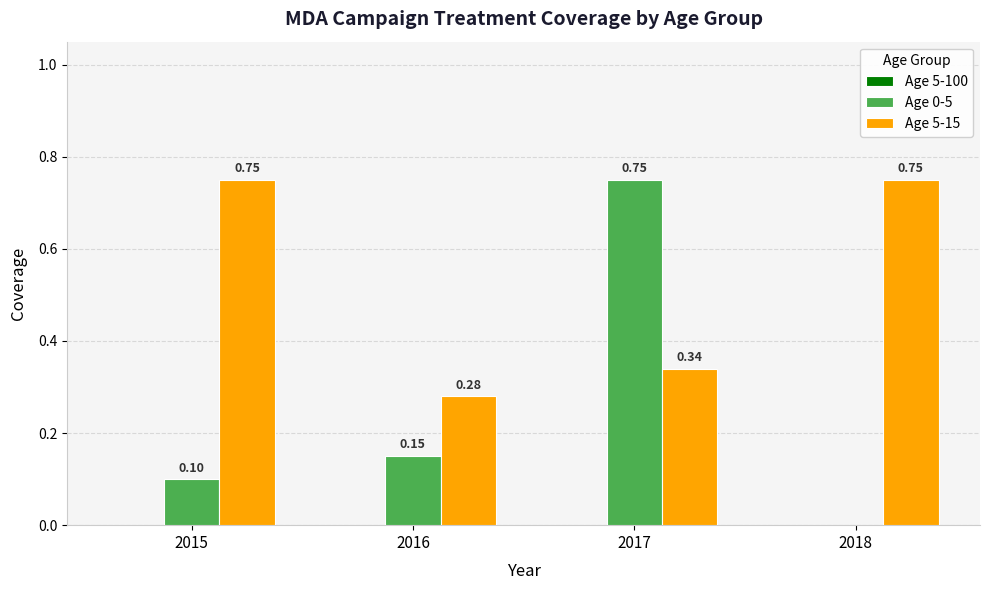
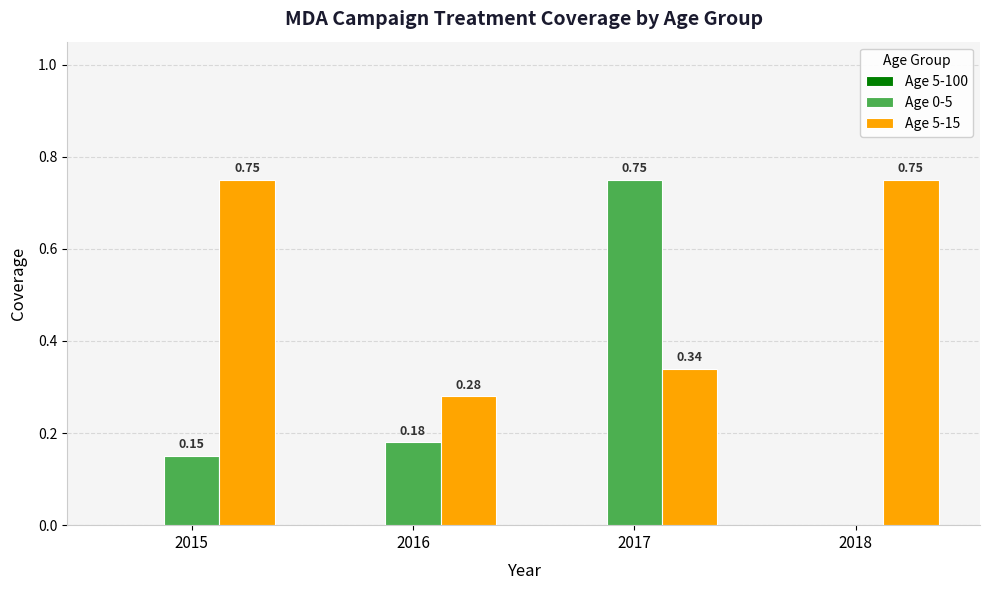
  {
    "Age 5-100": {
      "2015": 0.00,
      "2016": 0.00,
      "2017": 0.00,
      "2018": 0.00
    },
    "Age 0-5": {
-     "2015": 0.10,
-     "2016": 0.15,
+     "2015": 0.15,
+     "2016": 0.18,
      "2017": 0.75
    },
    "Age 5-15": {
      "2015": 0.75,
      "2016": 0.28,
      "2017": 0.34,
      "2018": 0.75
    }
  }
